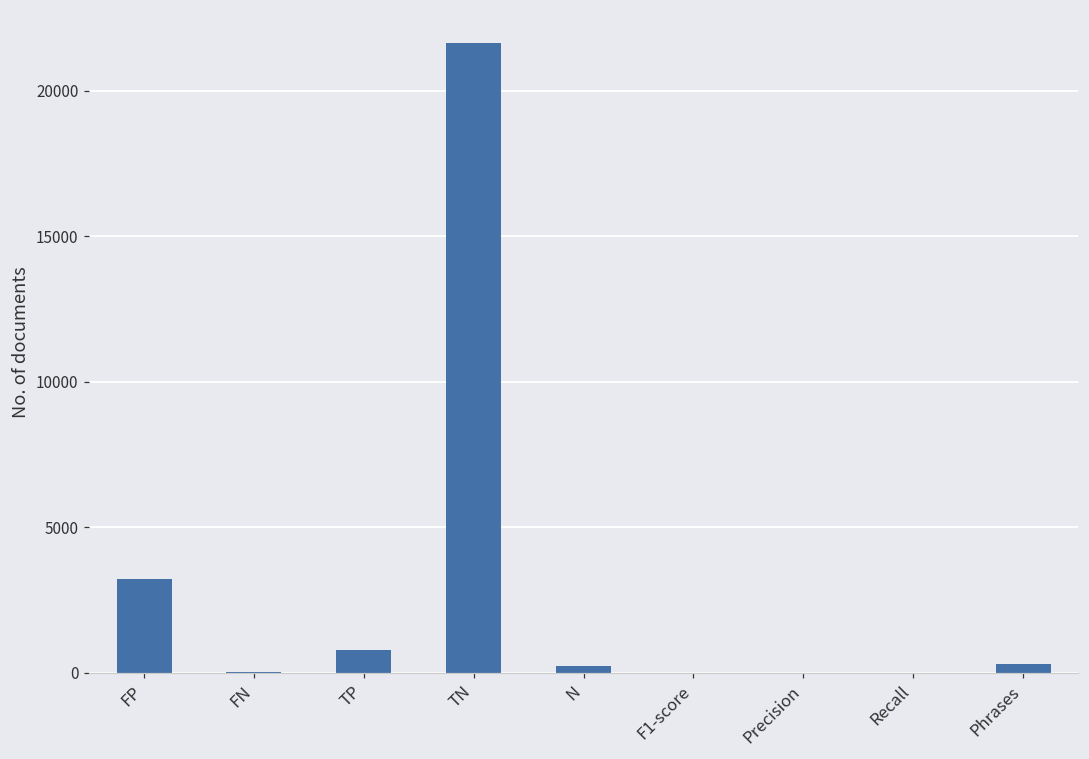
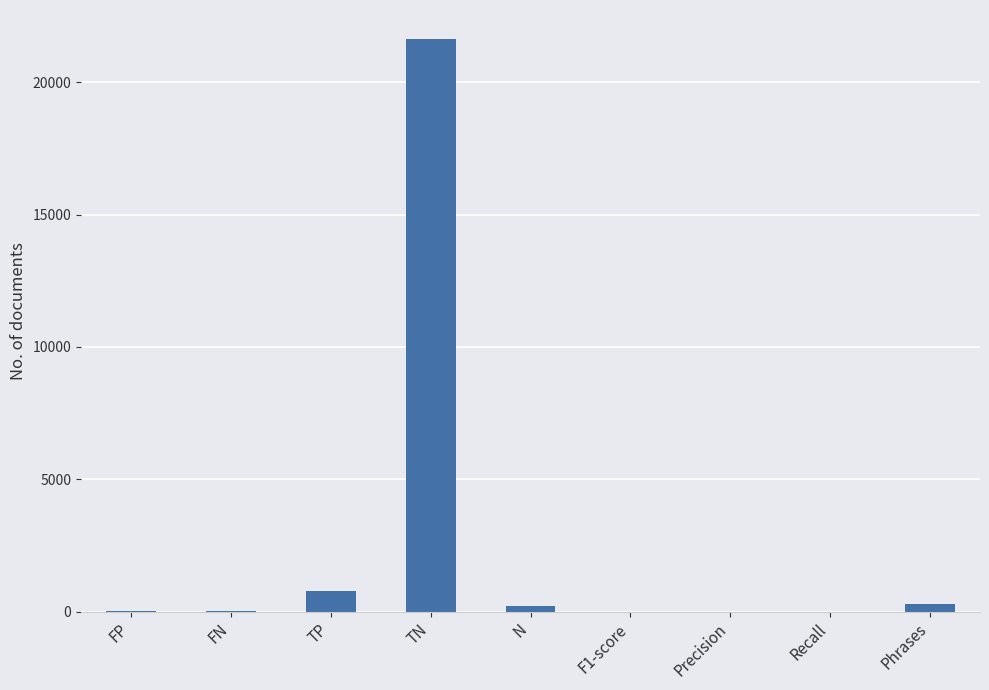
  {
-   "FP": 3200,
+   "FP": 0,
    "TP": 800,
    "TN": 21600,
    "N": 200,
    "Phrases": 300
  }
